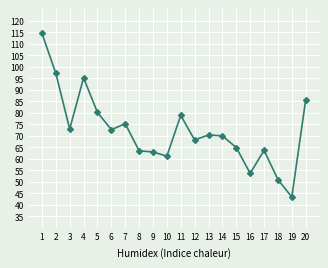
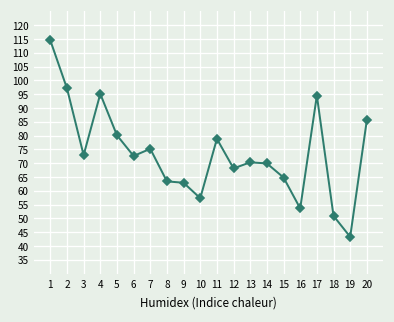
  {
    "1": 115,
    "2": 97,
    "3": 73,
    "4": 95,
    "5": 80,
    "6": 73,
    "7": 75,
    "8": 63,
    "9": 63,
-   "10": 61,
+   "10": 57,
    "11": 79,
    "12": 68,
    "13": 70,
    "14": 70,
    "15": 65,
    "16": 54,
-   "17": 64,
+   "17": 95,
    "18": 51,
    "19": 43,
    "20": 86
  }
